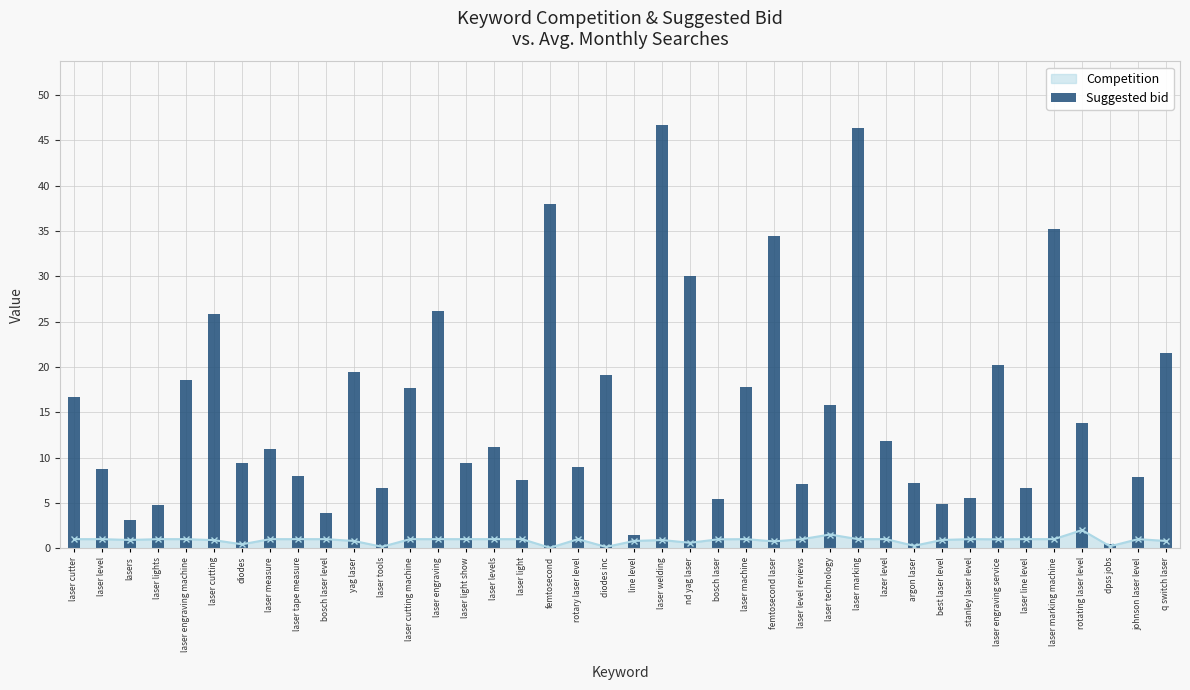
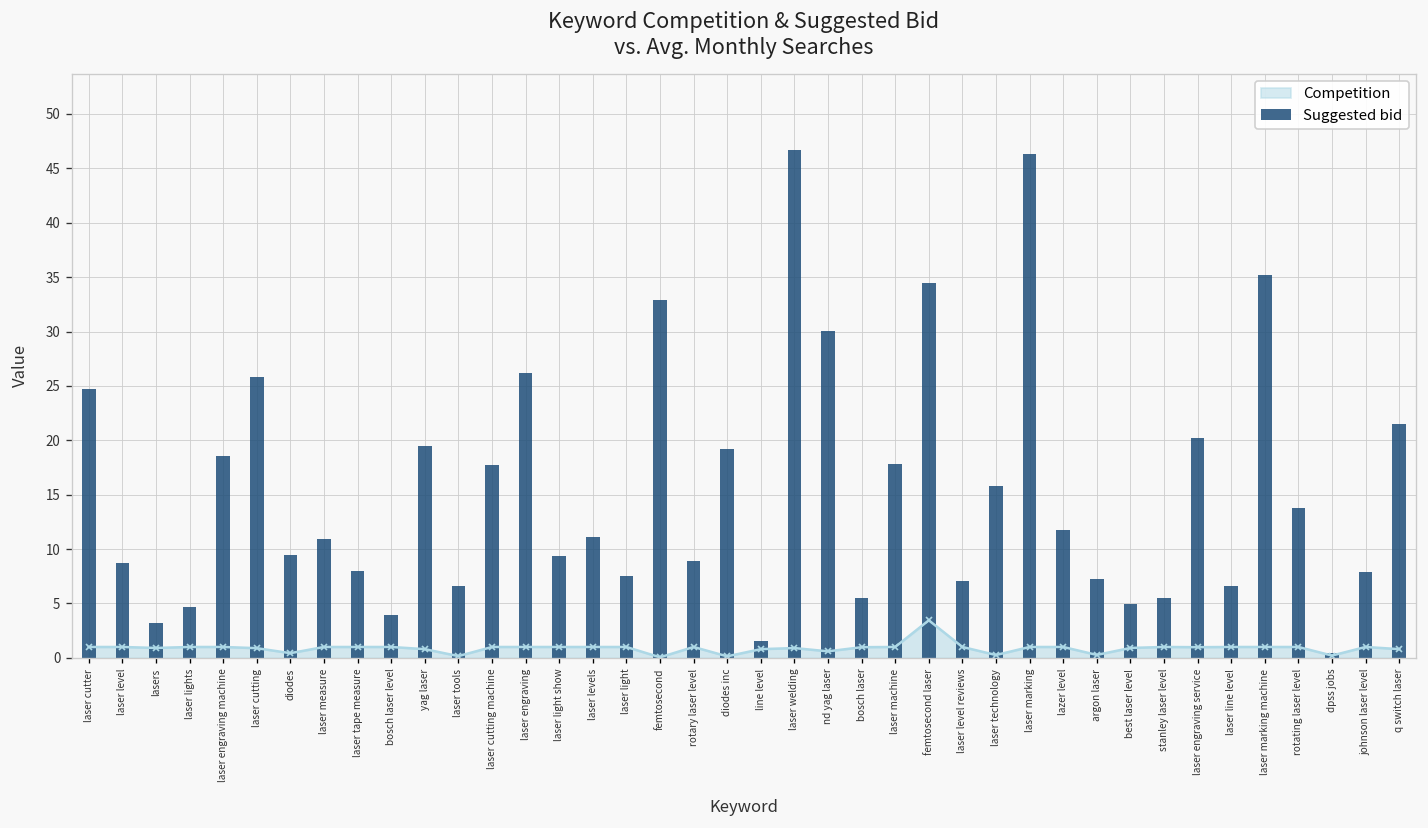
  {
    "Suggested bid": {
-     "laser cutter": 17,
+     "laser cutter": 25,
      "laser level": 9,
      "lasers": 3,
      "laser lights": 5,
      "laser engraving machine": 19,
      "laser cutting": 26,
      "diodes": 9,
      "laser measure": 11,
      "laser tape measure": 8,
      "bosch laser level": 4,
      "yag laser": 19,
      "laser tools": 7,
      "laser cutting machine": 18,
      "laser engraving": 26,
      "laser light show": 9,
      "laser levels": 11,
      "laser light": 8,
-     "femtosecond": 38,
+     "femtosecond": 33,
      "rotary laser level": 9,
      "diodes inc": 19,
      "line level": 2,
      "laser welding": 47,
      "nd yag laser": 30,
      "bosch laser": 5,
      "laser machine": 18,
      "femtosecond laser": 34,
      "laser level reviews": 7,
      "laser technology": 16,
      "laser marking": 46,
      "lazer level": 12,
      "argon laser": 7,
      "best laser level": 5,
      "stanley laser level": 6,
      "laser engraving service": 20,
      "laser line level": 7,
      "laser marking machine": 35,
      "rotating laser level": 14,
      "dpss jobs": 0,
      "johnson laser level": 8,
      "q switch laser": 22
    },
    "Competition": {
      "laser cutter": 1,
      "laser level": 1,
      "lasers": 1,
      "laser lights": 1,
      "laser engraving machine": 1,
      "laser cutting": 1,
      "diodes": 0,
      "laser measure": 1,
      "laser tape measure": 1,
      "bosch laser level": 1,
      "yag laser": 1,
      "laser tools": 0,
      "laser cutting machine": 1,
      "laser engraving": 1,
      "laser light show": 1,
      "laser levels": 1,
      "laser light": 1,
      "femtosecond": 0,
      "rotary laser level": 1,
      "diodes inc": 0,
      "line level": 1,
      "laser welding": 1,
      "nd yag laser": 1,
      "bosch laser": 1,
      "laser machine": 1,
-     "femtosecond laser": 1,
+     "femtosecond laser": 3,
      "laser level reviews": 1,
-     "laser technology": 2,
+     "laser technology": 0,
      "laser marking": 1,
      "lazer level": 1,
      "argon laser": 0,
      "best laser level": 1,
      "stanley laser level": 1,
      "laser engraving service": 1,
      "laser line level": 1,
      "laser marking machine": 1,
-     "rotating laser level": 2,
+     "rotating laser level": 1,
      "dpss jobs": 0,
      "johnson laser level": 1,
      "q switch laser": 1
    }
  }
